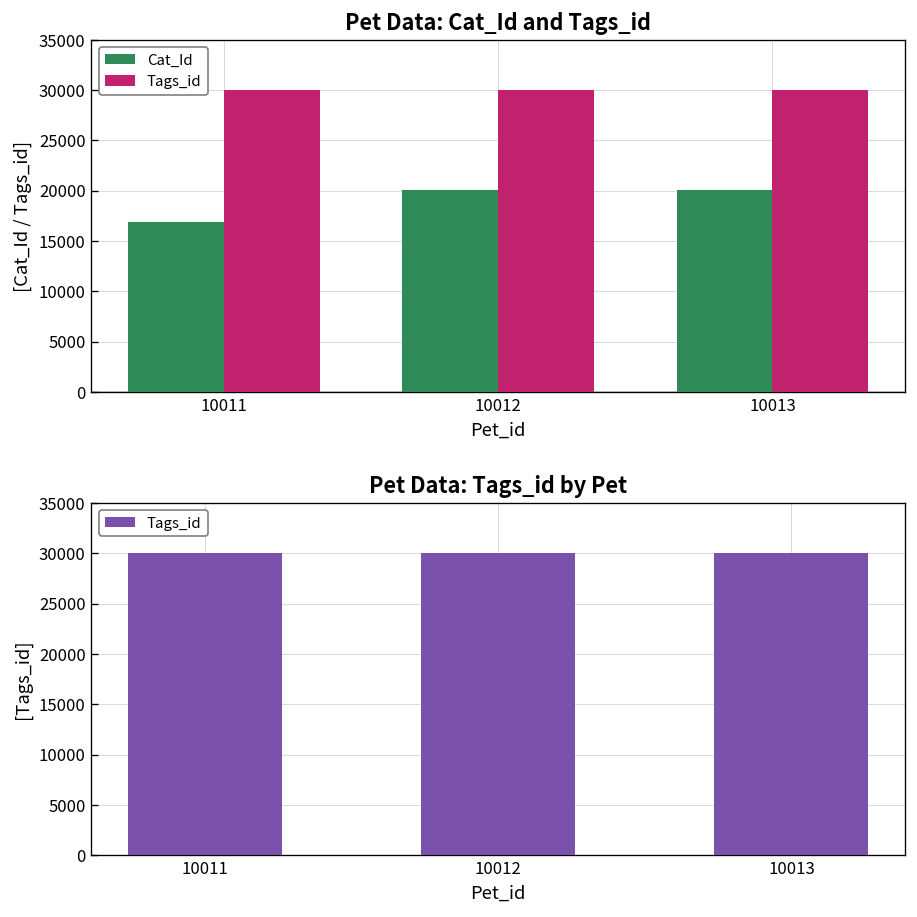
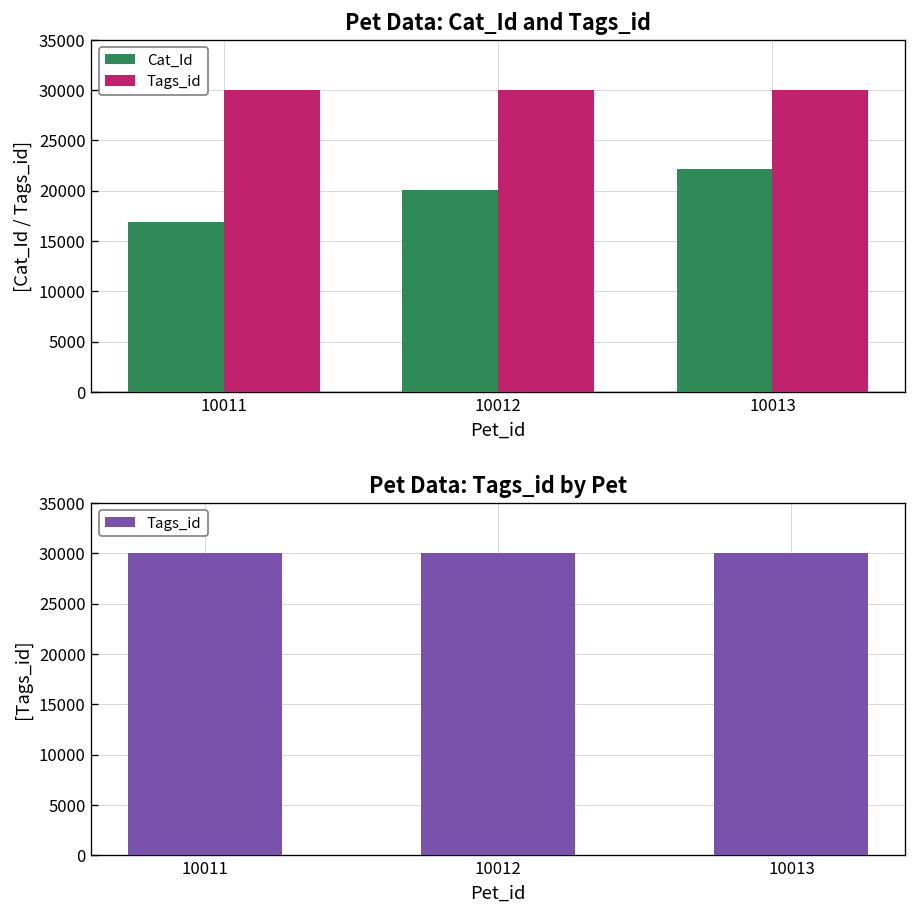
  {
    "Pet Data: Cat_Id and Tags_id": {
      "Cat_Id": {
        "10011": 17000,
        "10012": 20000,
-       "10013": 20000
+       "10013": 22000
      }
    },
    "Pet Data: Tags_id by Pet": {
      "10011": 30000,
      "10012": 30000,
      "10013": 30000
    }
  }
